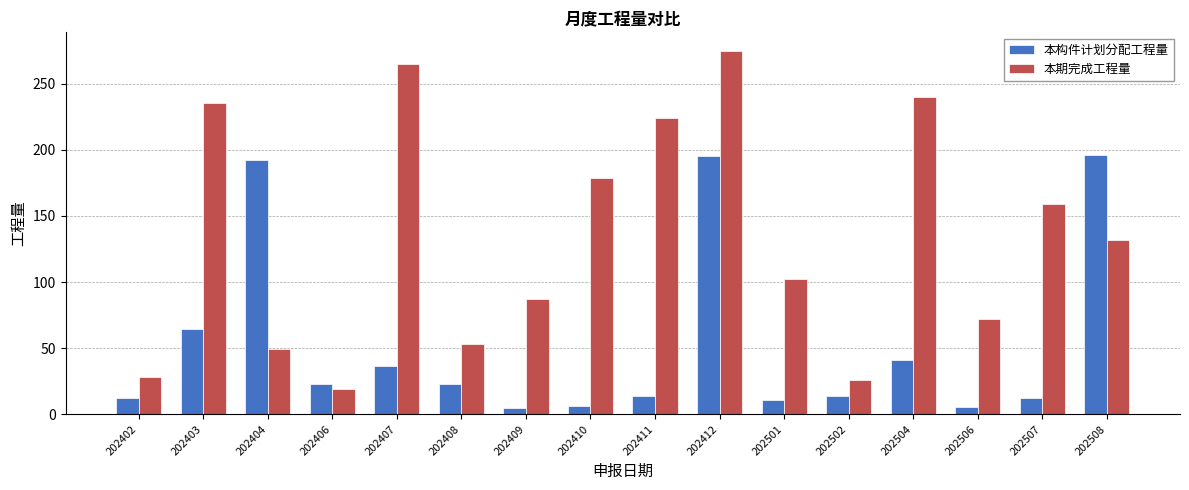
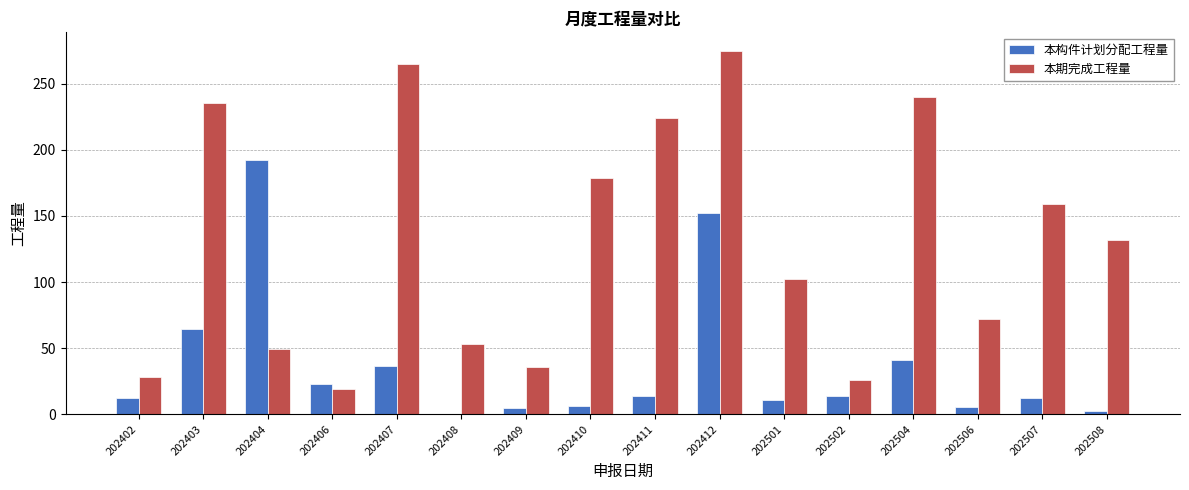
  {
    "本构件计划分配工程量": {
      "202402": 12,
      "202403": 65,
      "202404": 192,
      "202406": 23,
      "202407": 37,
-     "202408": 23,
+     "202408": 0,
      "202409": 5,
      "202410": 7,
      "202411": 14,
-     "202412": 195,
+     "202412": 152,
      "202501": 11,
      "202502": 14,
      "202504": 41,
      "202506": 5,
      "202507": 12,
-     "202508": 196
+     "202508": 3
    },
    "本期完成工程量": {
      "202402": 28,
      "202403": 235,
      "202404": 49,
      "202406": 19,
      "202407": 265,
      "202408": 53,
-     "202409": 87,
+     "202409": 36,
      "202410": 179,
      "202411": 224,
      "202412": 275,
      "202501": 102,
      "202502": 26,
      "202504": 240,
      "202506": 72,
      "202507": 159,
      "202508": 132
    }
  }
